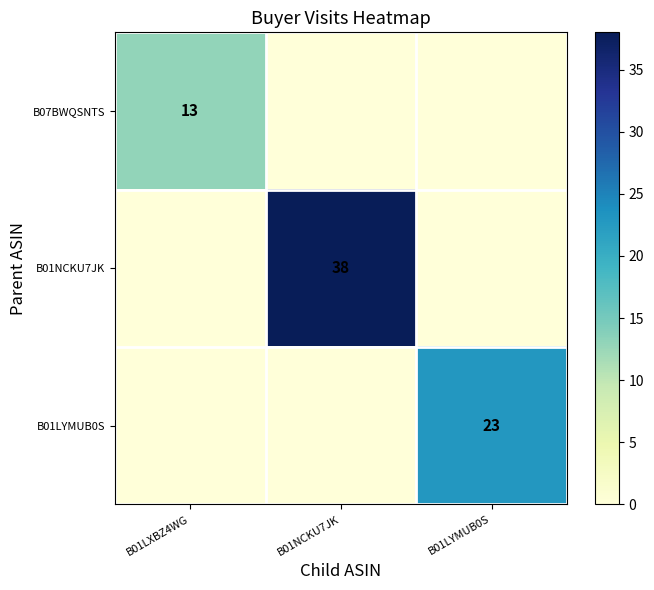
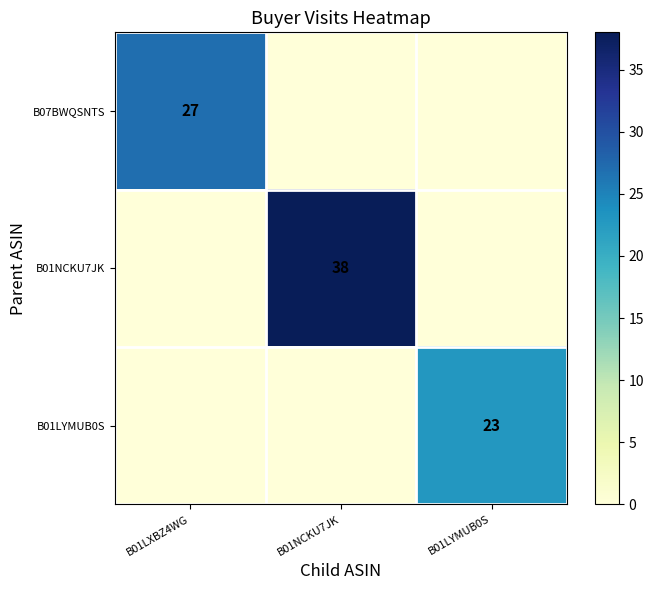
  {
    "B07BWQSNTS": {
-     "B01LXBZ4WG": 13
+     "B01LXBZ4WG": 27
    },
    "B01NCKU7JK": {
      "B01NCKU7JK": 38
    },
    "B01LYMUB0S": {
      "B01LYMUB0S": 23
    }
  }
